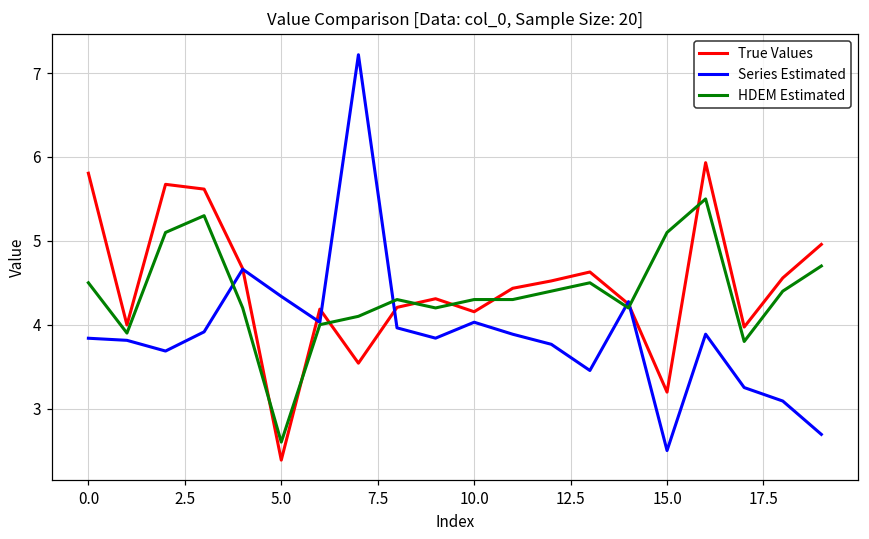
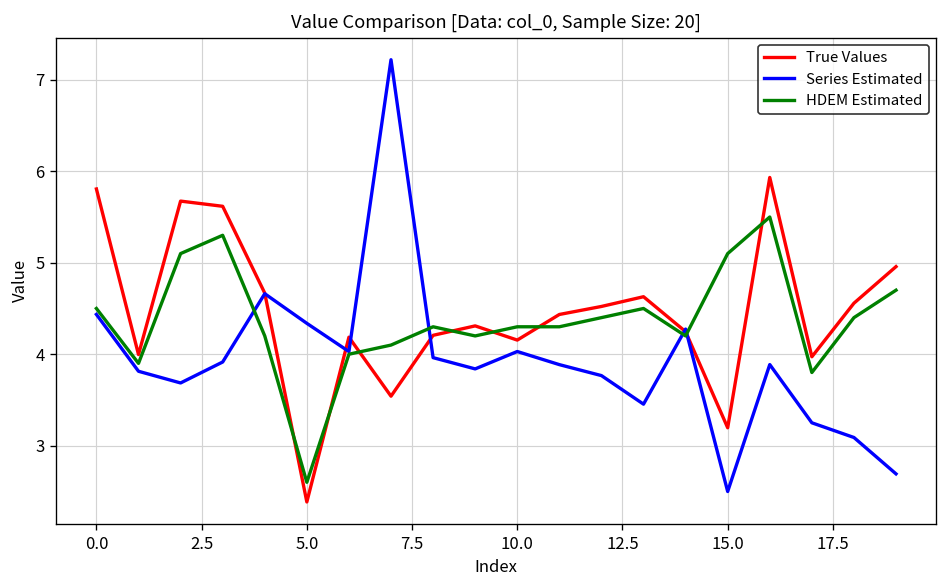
  {
    "True Values": {
      "0.0": 5.8,
      "5.0": 2.4,
      "10.0": 4.2,
      "15.0": 3.2
    },
    "Series Estimated": {
-     "0.0": 3.8,
+     "0.0": 4.4,
      "5.0": 4.3,
      "10.0": 4.0,
      "15.0": 2.5
    },
    "HDEM Estimated": {
      "0.0": 4.5,
      "5.0": 2.6,
      "10.0": 4.3,
      "15.0": 5.1
    }
  }
